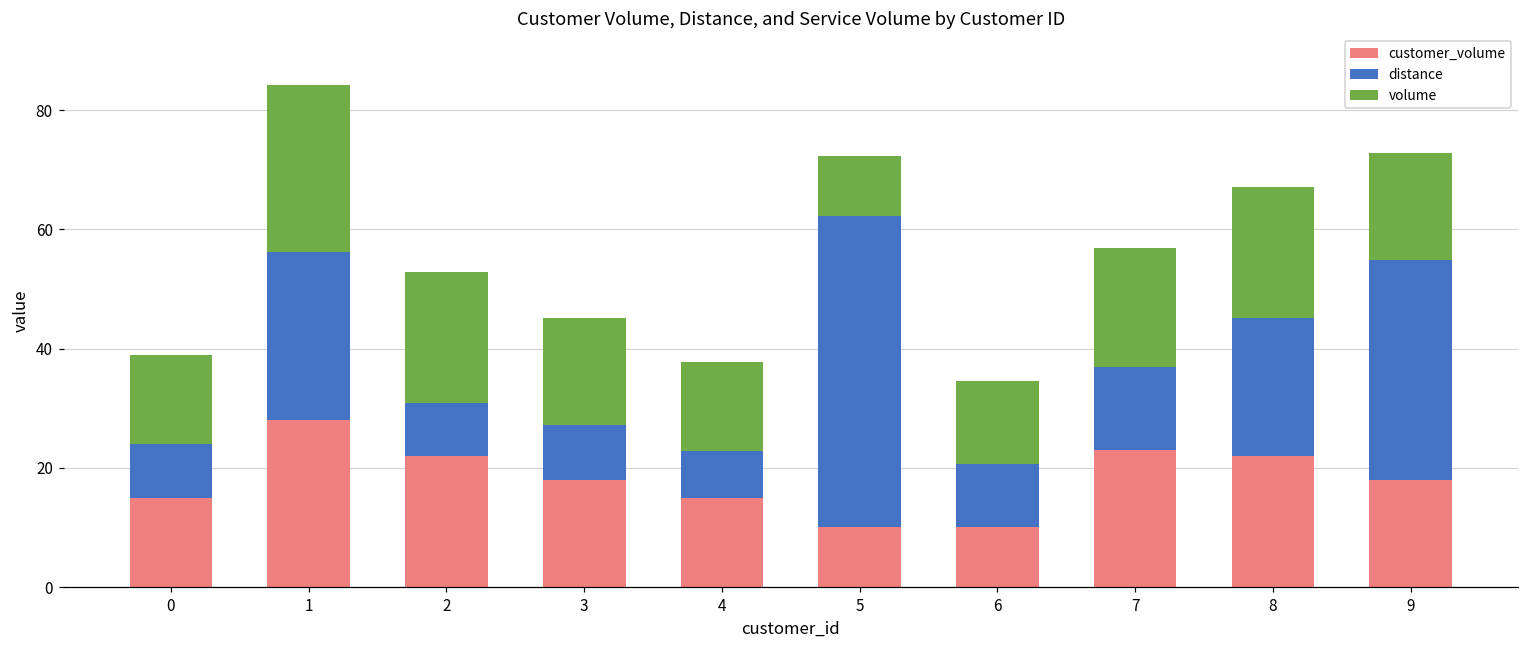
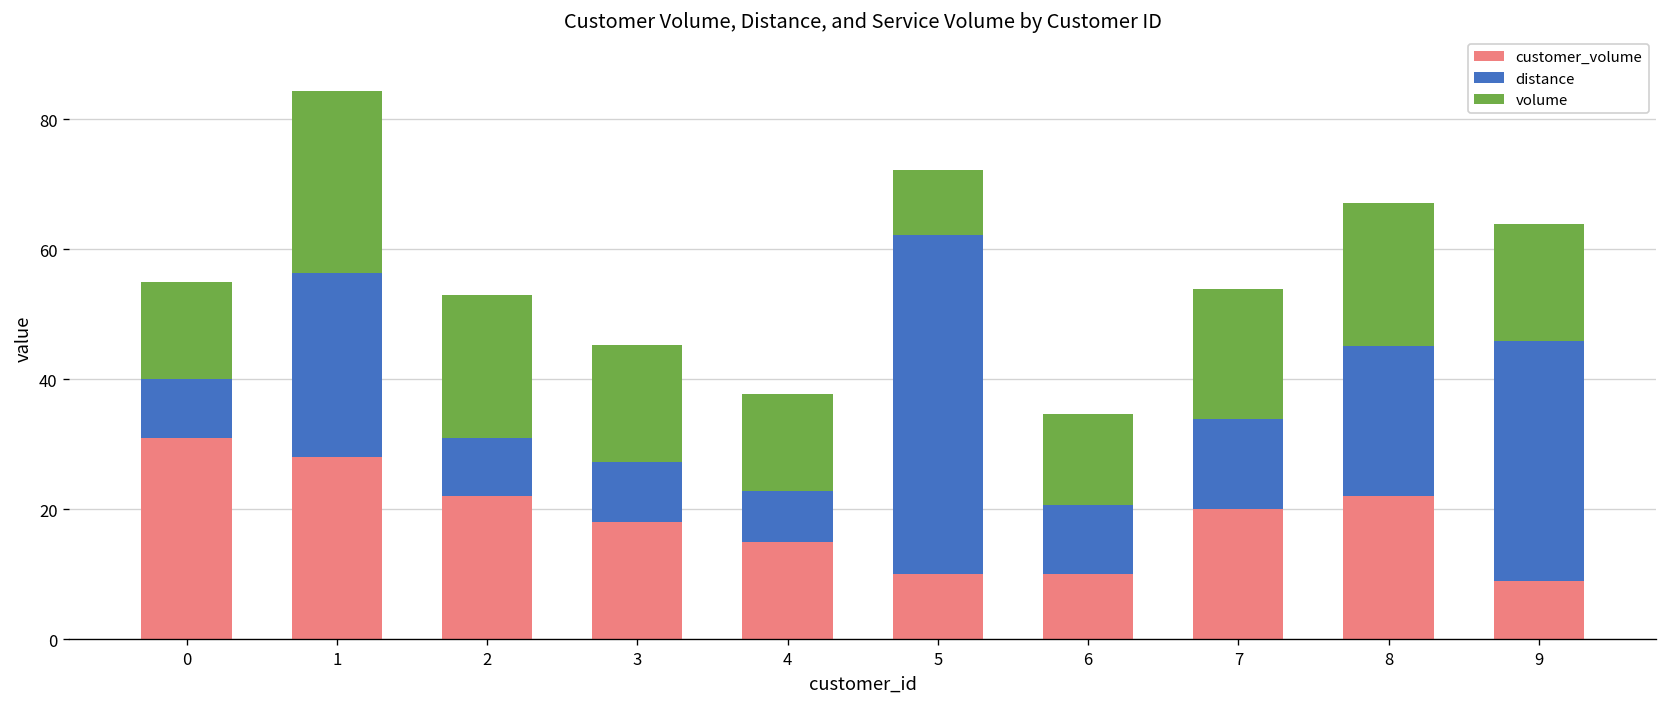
  {
    "customer_volume": {
-     "0": 15,
+     "0": 31,
      "1": 28,
      "2": 22,
      "3": 18,
      "4": 15,
      "5": 10,
      "6": 10,
-     "7": 23,
+     "7": 20,
      "8": 22,
-     "9": 18
+     "9": 9
    },
    "distance": {
      "0": 9,
      "1": 28,
      "2": 9,
      "3": 9,
      "4": 8,
      "5": 52,
      "6": 11,
      "7": 14,
      "8": 23,
      "9": 37
    },
    "volume": {
      "0": 15,
      "1": 28,
      "2": 22,
      "3": 18,
      "4": 15,
      "5": 10,
      "6": 14,
      "7": 20,
      "8": 22,
      "9": 18
    }
  }
